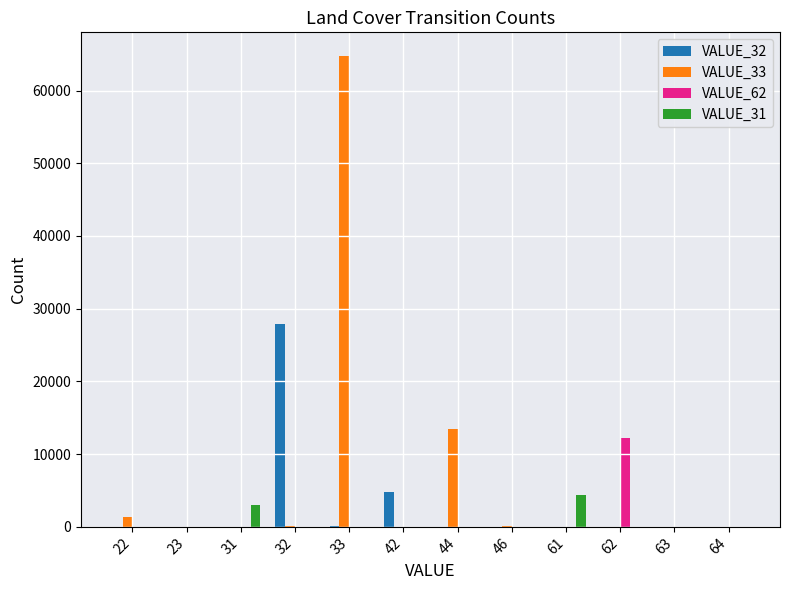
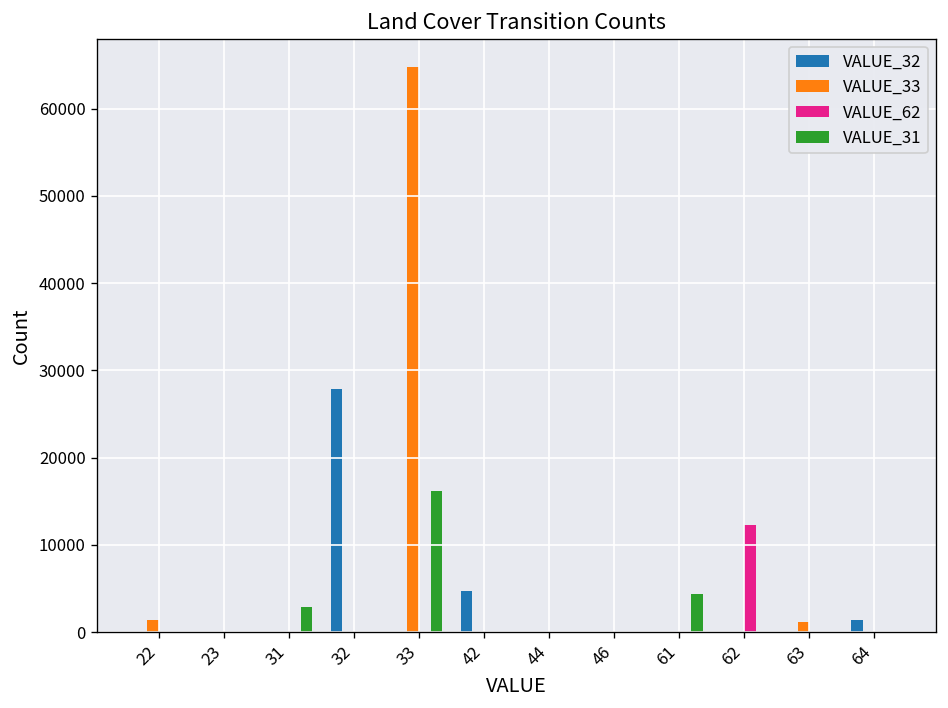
  {
    "VALUE_32": {
      "23": 0,
      "32": 28000,
      "42": 5000,
      "44": 0,
      "62": 0,
-     "64": 0
+     "64": 1000
    },
    "VALUE_33": {
      "22": 1000,
      "33": 65000,
-     "44": 13000,
-     "63": 0
+     "44": 0,
+     "63": 1000
    },
    "VALUE_62": {
      "22": 0,
      "23": 0,
      "31": 0,
      "44": 0,
      "61": 0,
      "62": 12000
    },
    "VALUE_31": {
      "22": 0,
      "23": 0,
      "31": 3000,
-     "33": 0,
+     "33": 16000,
      "42": 0,
      "44": 0,
      "61": 4000,
      "62": 0,
      "63": 0
    }
  }
